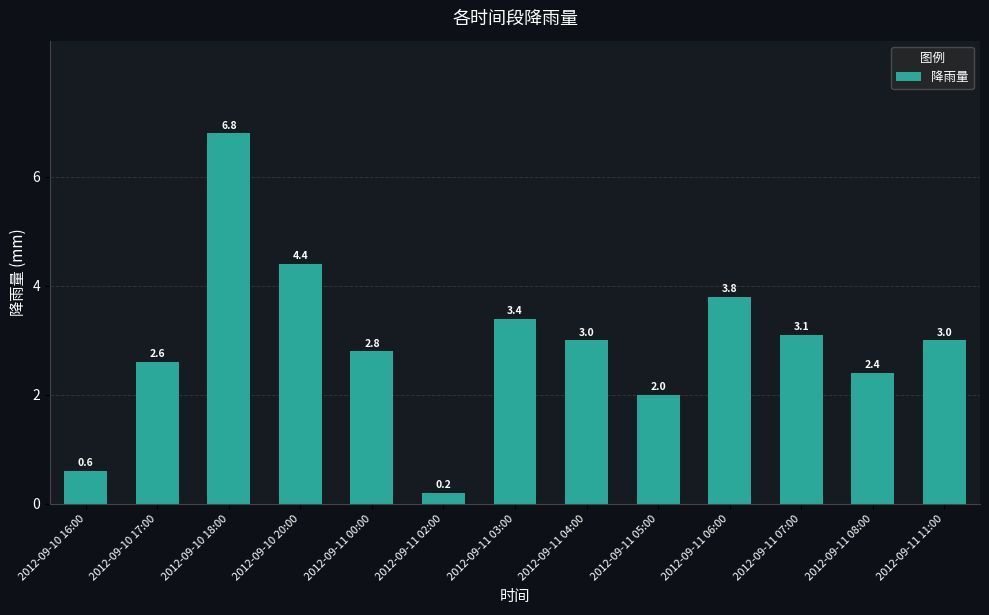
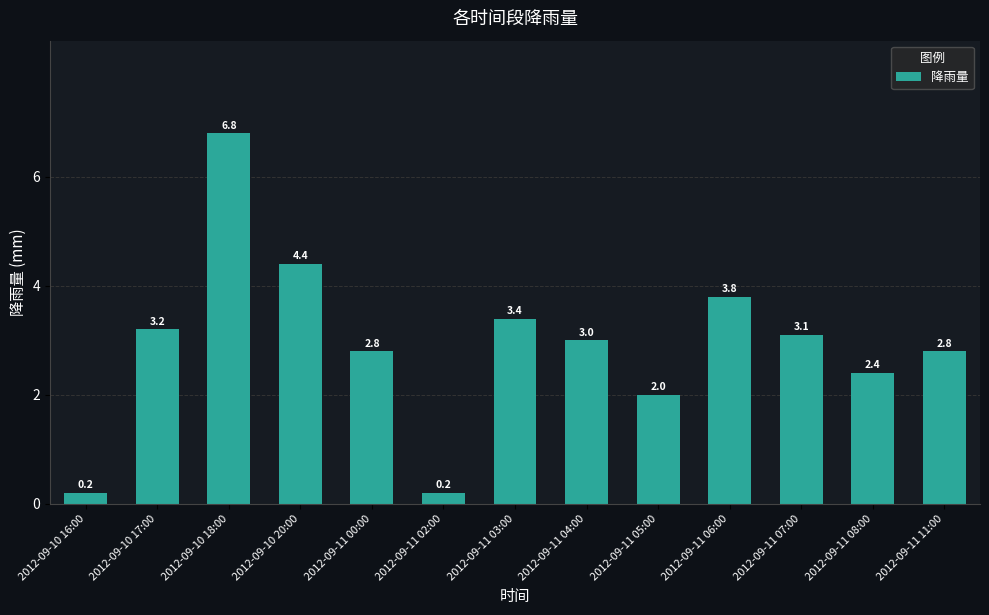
  {
-   "2012-09-10 16:00": 0.6,
-   "2012-09-10 17:00": 2.6,
+   "2012-09-10 16:00": 0.2,
+   "2012-09-10 17:00": 3.2,
    "2012-09-10 18:00": 6.8,
    "2012-09-10 20:00": 4.4,
    "2012-09-11 00:00": 2.8,
    "2012-09-11 02:00": 0.2,
    "2012-09-11 03:00": 3.4,
    "2012-09-11 04:00": 3.0,
    "2012-09-11 05:00": 2.0,
    "2012-09-11 06:00": 3.8,
    "2012-09-11 07:00": 3.1,
    "2012-09-11 08:00": 2.4,
-   "2012-09-11 11:00": 3.0
+   "2012-09-11 11:00": 2.8
  }
